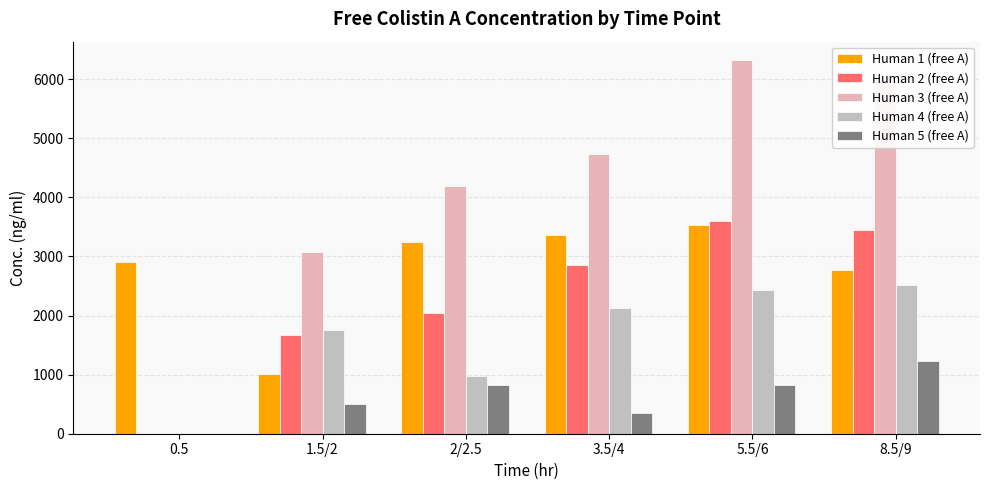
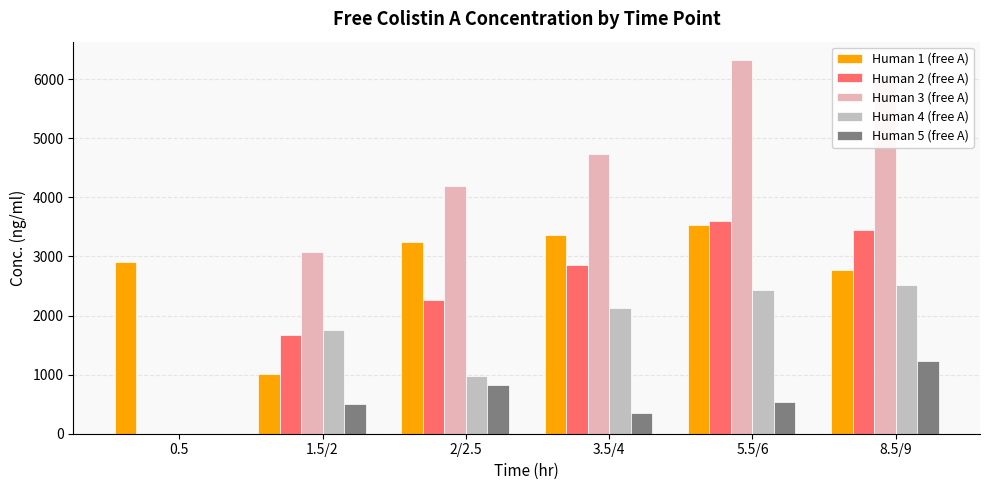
  {
    "Human 1 (free A)": {
      "0.5": 2900,
      "1.5/2": 1000,
      "2/2.5": 3300,
      "3.5/4": 3400,
      "5.5/6": 3500,
      "8.5/9": 2800
    },
    "Human 2 (free A)": {
      "0.5": 0,
      "1.5/2": 1700,
-     "2/2.5": 2000,
+     "2/2.5": 2300,
      "3.5/4": 2900,
      "5.5/6": 3600,
      "8.5/9": 3500
    },
    "Human 5 (free A)": {
      "0.5": 0,
      "1.5/2": 500,
      "2/2.5": 800,
      "3.5/4": 400,
-     "5.5/6": 800,
+     "5.5/6": 500,
      "8.5/9": 1200
    }
  }
